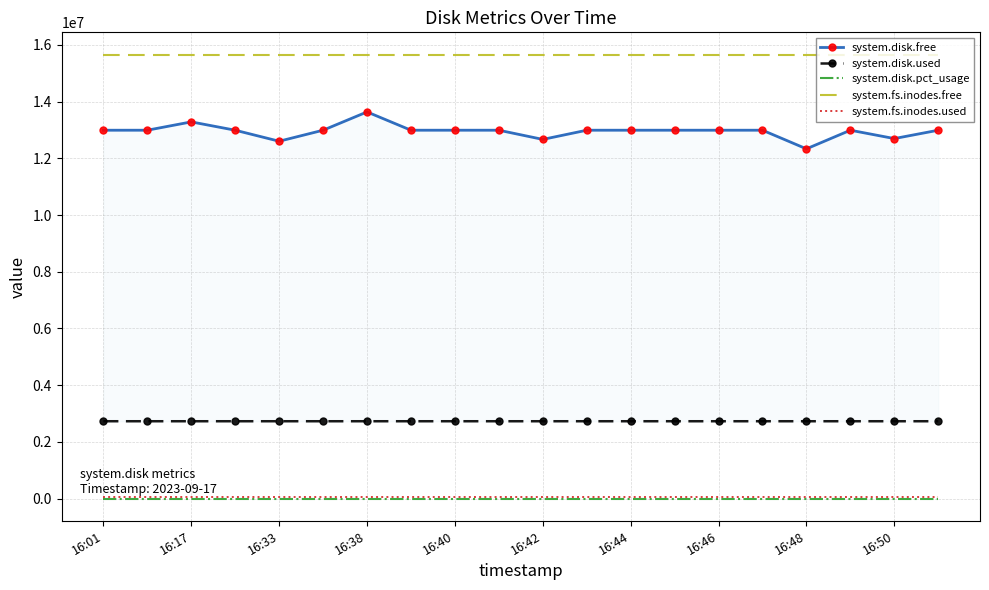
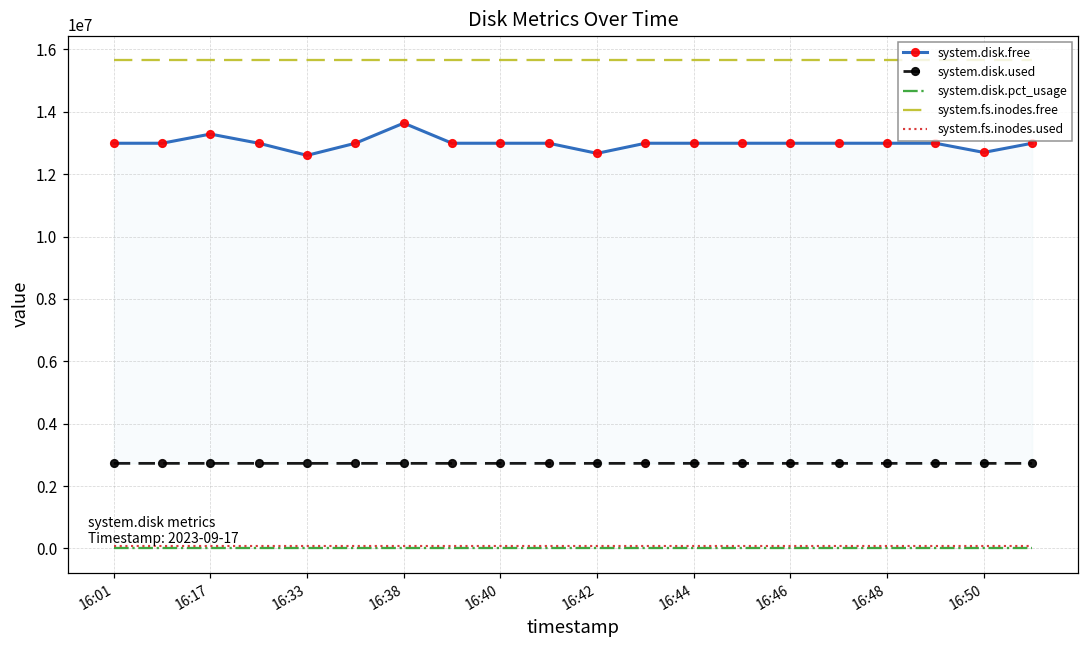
  {
    "system.disk.free": {
      "16:01": 13000000,
      "16:17": 13300000,
      "16:33": 12600000,
      "16:38": 13600000,
      "16:40": 13000000,
      "16:42": 12700000,
      "16:44": 13000000,
      "16:46": 13000000,
-     "16:48": 12300000,
+     "16:48": 13000000,
      "16:50": 12700000
    },
    "system.disk.used": {
      "16:01": 2700000,
      "16:17": 2700000,
      "16:33": 2700000,
      "16:38": 2700000,
      "16:40": 2700000,
      "16:42": 2700000,
      "16:44": 2700000,
      "16:46": 2700000,
      "16:48": 2700000,
      "16:50": 2700000
    },
    "system.fs.inodes.free": {
      "16:01": 15700000,
      "16:17": 15700000,
      "16:33": 15700000,
      "16:38": 15700000,
      "16:40": 15700000,
      "16:42": 15700000,
      "16:44": 15700000,
      "16:46": 15700000,
      "16:48": 15700000
    }
  }
